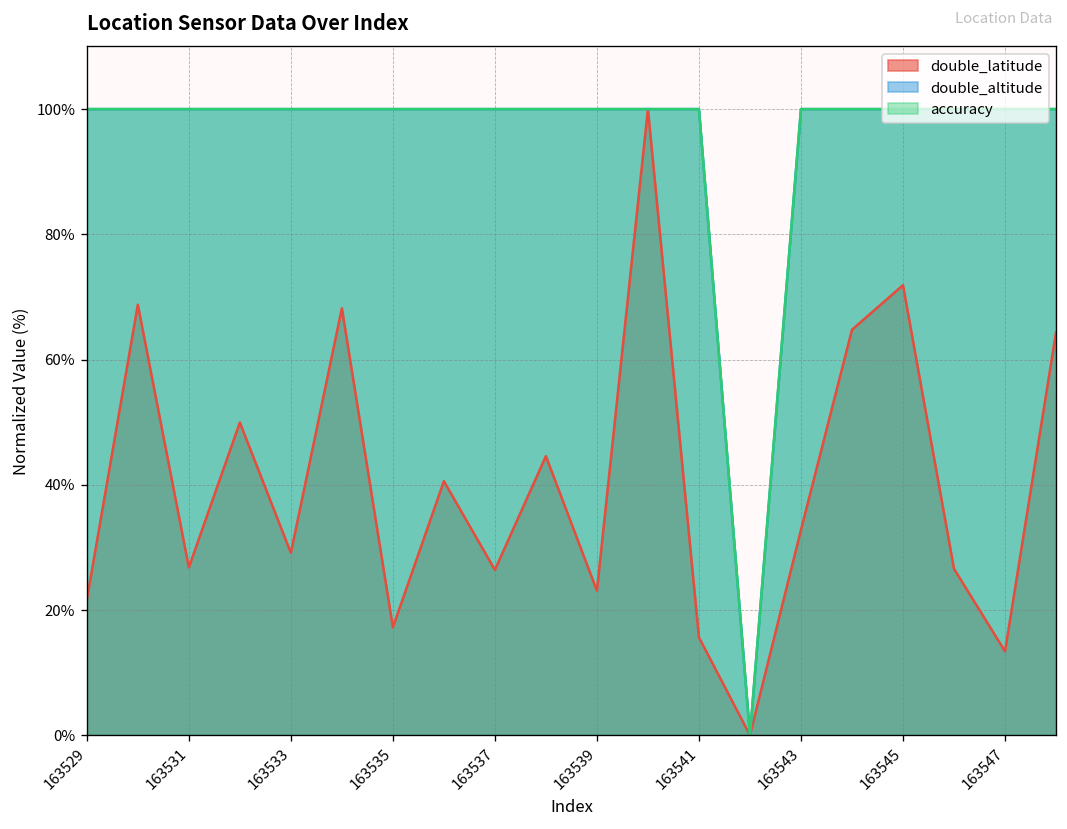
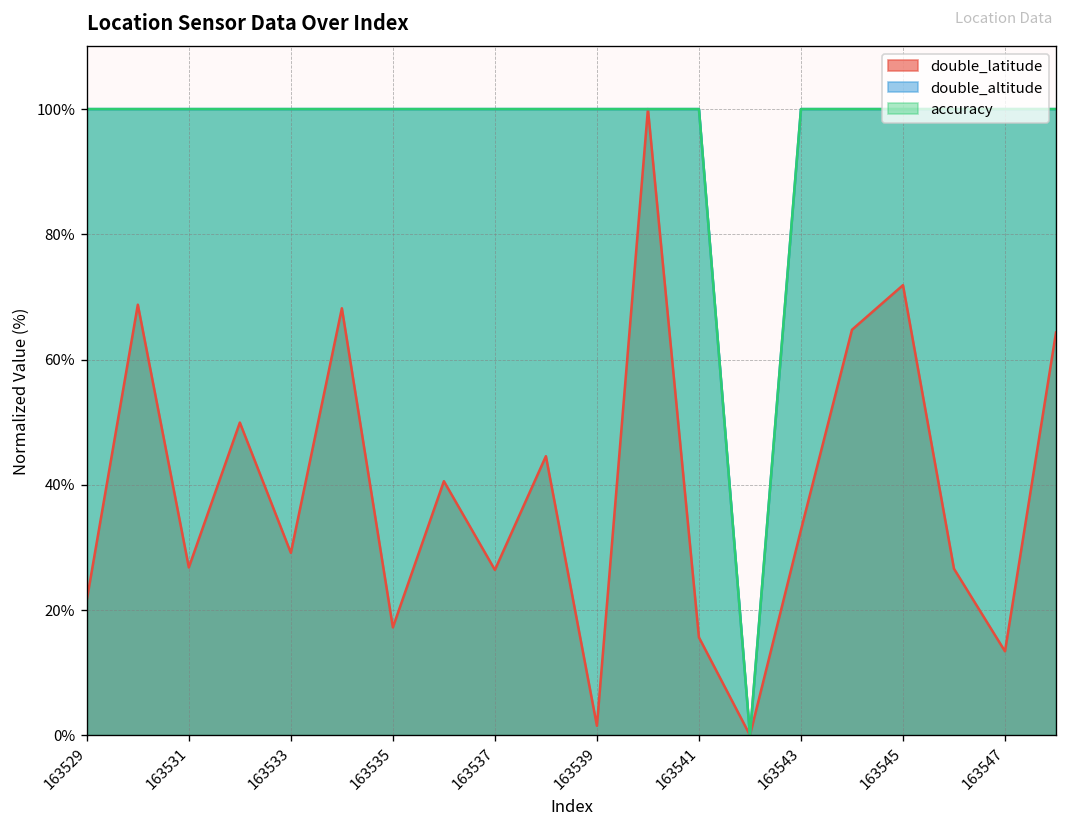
  {
    "double_latitude": {
      "163529": "22%",
      "163531": "27%",
      "163533": "29%",
      "163535": "17%",
      "163537": "26%",
-     "163539": "23%",
+     "163539": "2%",
      "163541": "16%",
      "163543": "33%",
      "163545": "72%",
      "163547": "13%"
    },
    "accuracy": {
      "163529": "100%",
      "163531": "100%",
      "163533": "100%",
      "163535": "100%",
      "163537": "100%",
      "163539": "100%",
      "163541": "100%",
      "163543": "100%"
    }
  }
